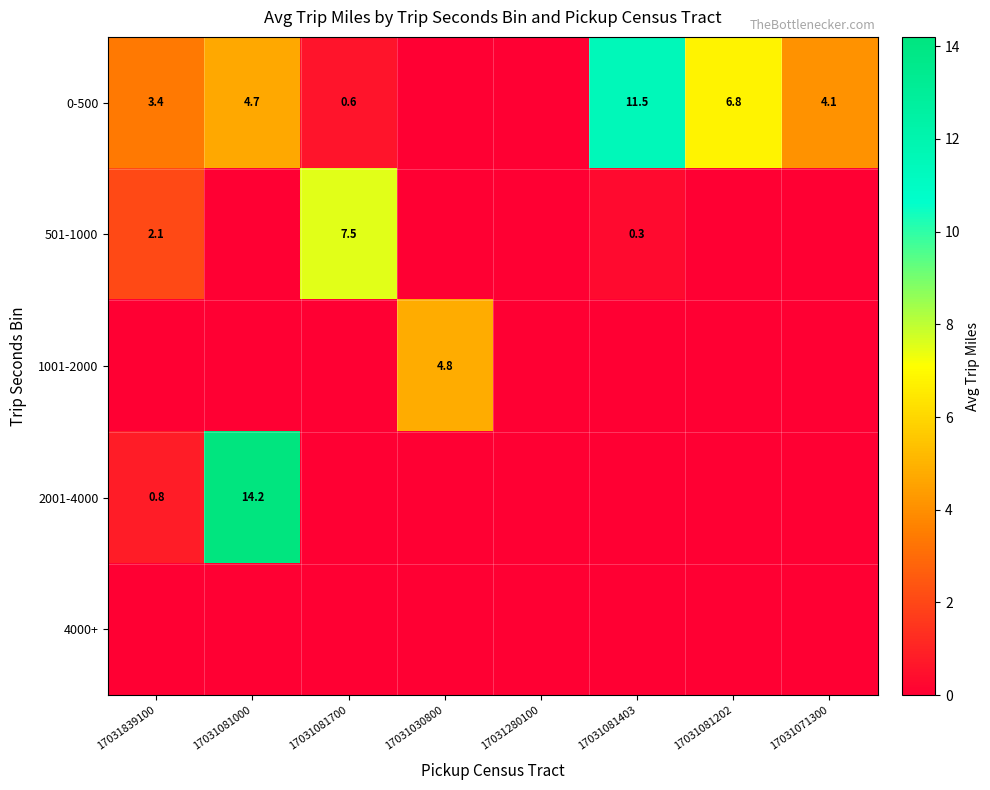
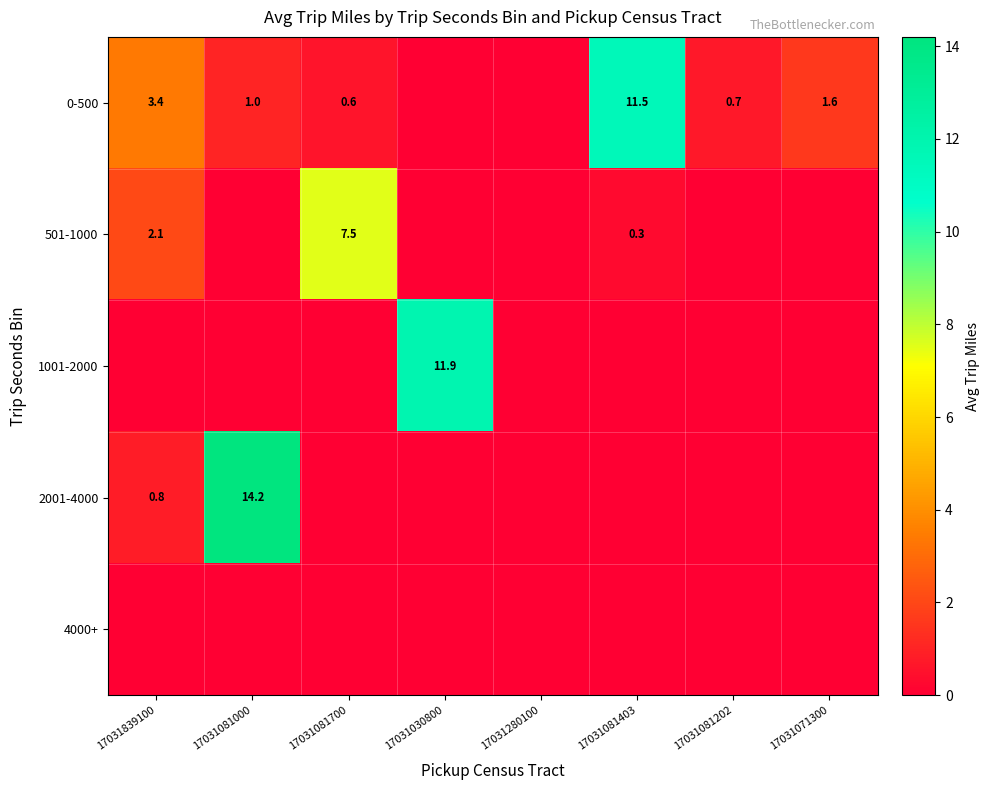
  {
    "0-500": {
      "17031839100": 3.4,
-     "17031081000": 4.7,
+     "17031081000": 1.0,
      "17031081700": 0.6,
      "17031081403": 11.5,
-     "17031081202": 6.8,
-     "17031071300": 4.1
+     "17031081202": 0.7,
+     "17031071300": 1.6
    },
    "501-1000": {
      "17031839100": 2.1,
      "17031081700": 7.5,
      "17031081403": 0.3
    },
    "1001-2000": {
-     "17031030800": 4.8
+     "17031030800": 11.9
    },
    "2001-4000": {
      "17031839100": 0.8,
      "17031081000": 14.2
    }
  }
